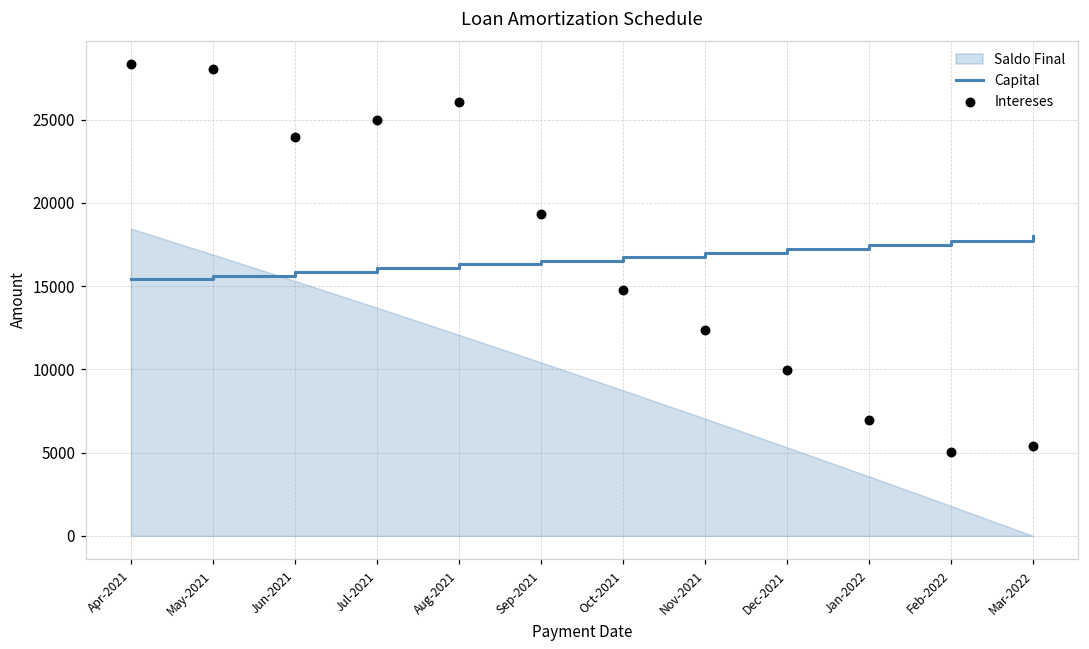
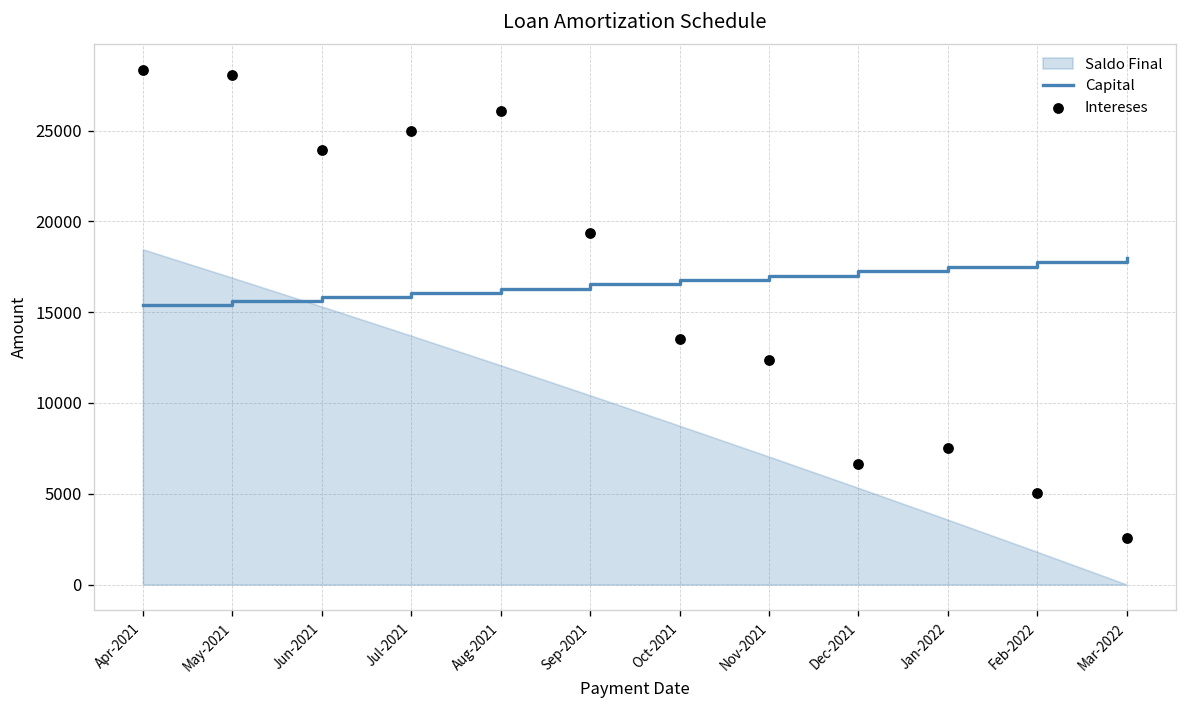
  {
    "Intereses": {
-     "Oct-2021": 14800,
-     "Dec-2021": 10000,
-     "Jan-2022": 7000,
-     "Mar-2022": 5400
+     "Oct-2021": 13500,
+     "Dec-2021": 6600,
+     "Jan-2022": 7500,
+     "Mar-2022": 2500
    }
  }
